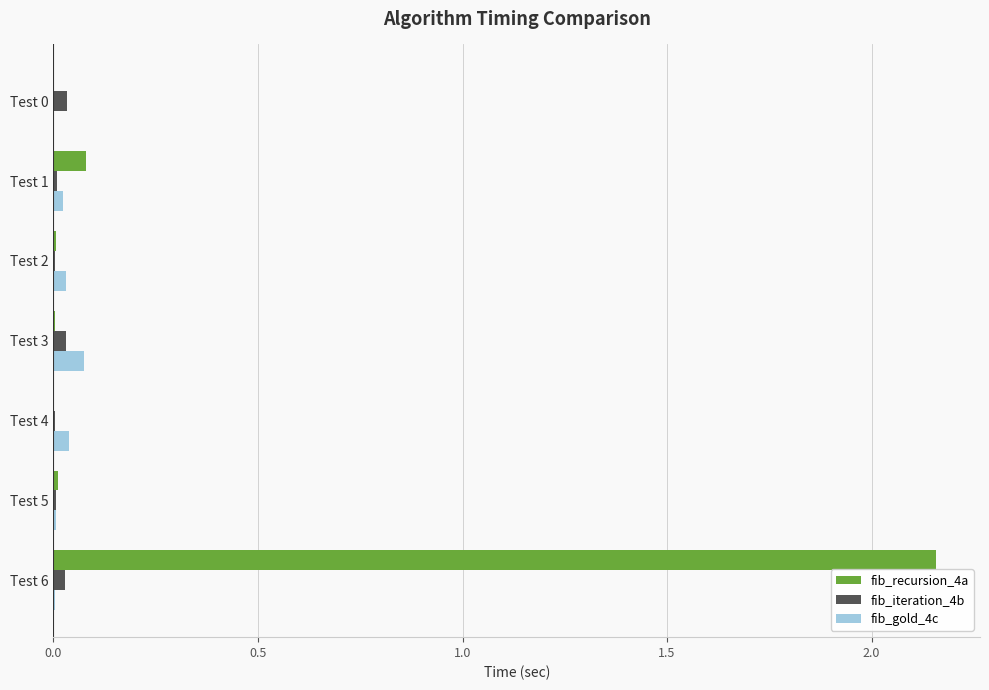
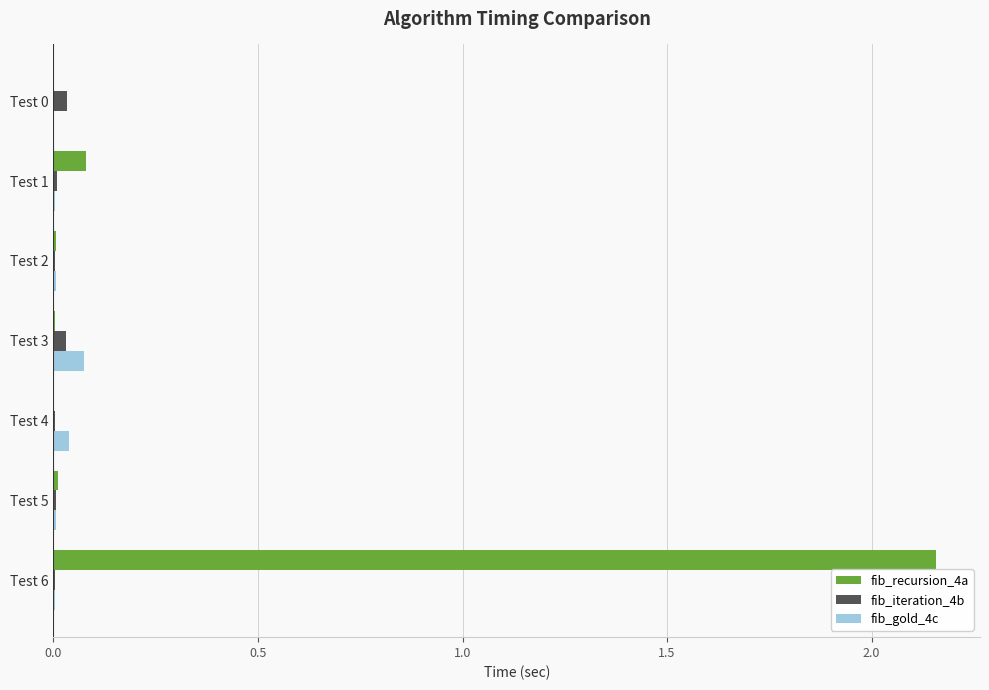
  {
    "fib_recursion_4a": {
      "Test 1": 0.08,
      "Test 5": 0.01,
      "Test 6": 2.16
    },
    "fib_iteration_4b": {
      "Test 0": 0.03,
      "Test 1": 0.01,
      "Test 3": 0.03,
-     "Test 6": 0.03
+     "Test 6": 0.00
    },
    "fib_gold_4c": {
-     "Test 1": 0.02,
-     "Test 2": 0.03,
+     "Test 1": 0.00,
+     "Test 2": 0.01,
      "Test 3": 0.07,
      "Test 4": 0.04
    }
  }
